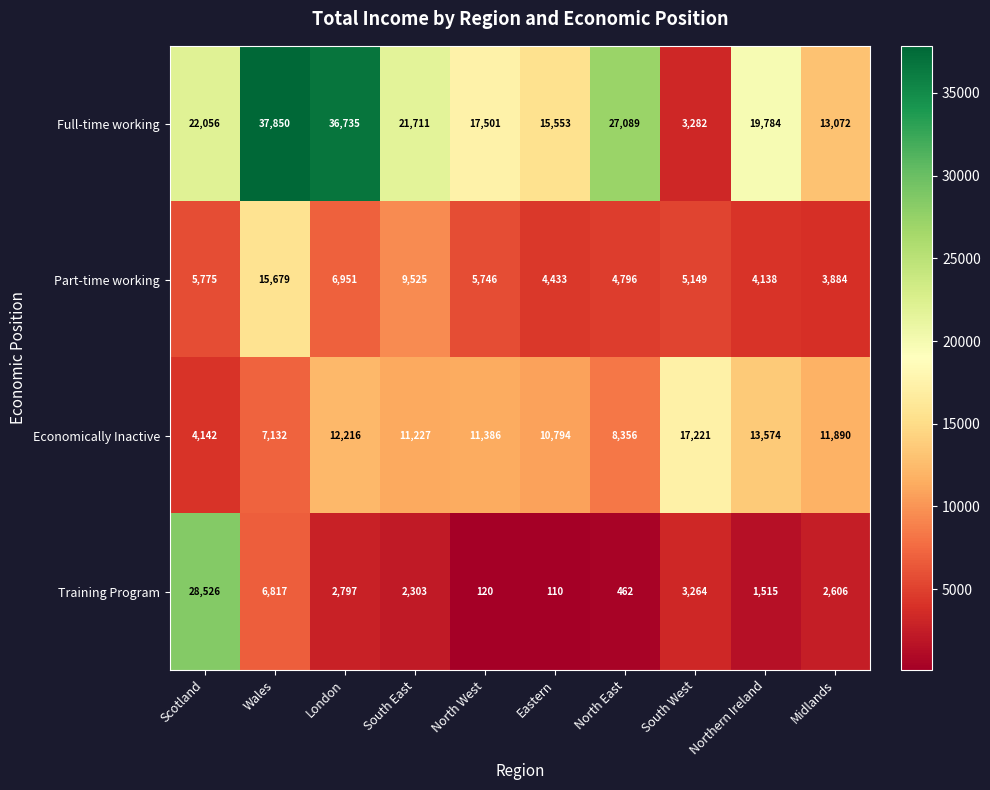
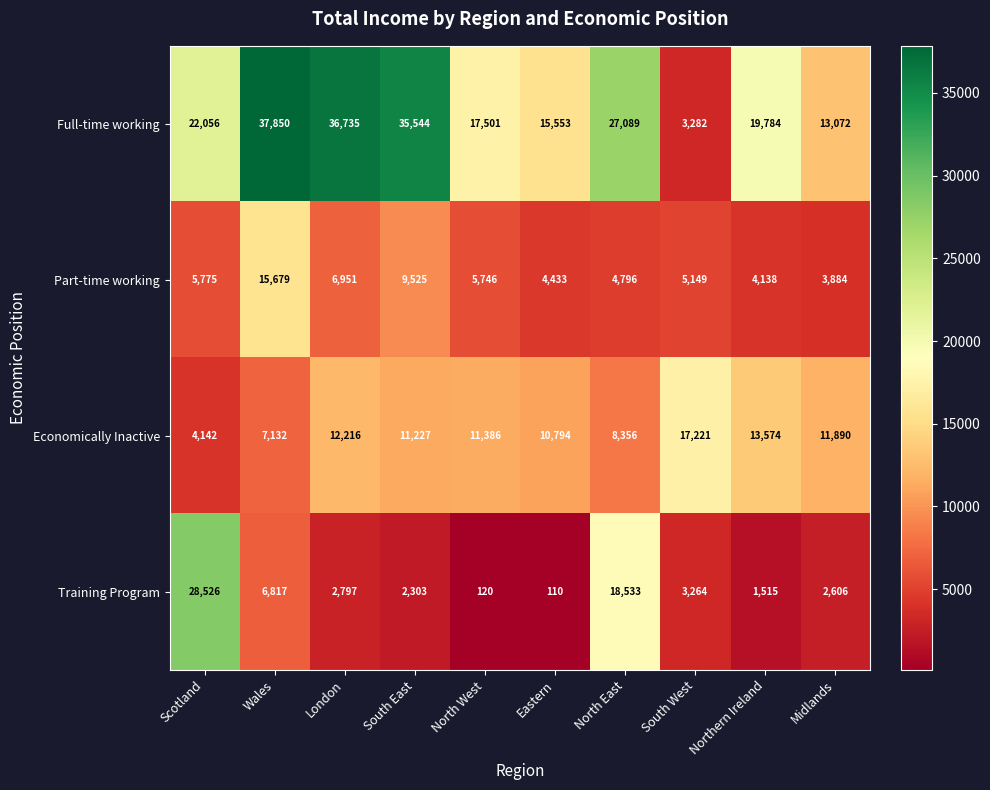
  {
    "Full-time working": {
      "Scotland": "22,056",
      "Wales": "37,850",
      "London": "36,735",
-     "South East": "21,711",
+     "South East": "35,544",
      "North West": "17,501",
      "Eastern": "15,553",
      "North East": "27,089",
      "South West": "3,282",
      "Northern Ireland": "19,784",
      "Midlands": "13,072"
    },
    "Part-time working": {
      "Scotland": "5,775",
      "Wales": "15,679",
      "London": "6,951",
      "South East": "9,525",
      "North West": "5,746",
      "Eastern": "4,433",
      "North East": "4,796",
      "South West": "5,149",
      "Northern Ireland": "4,138",
      "Midlands": "3,884"
    },
    "Economically Inactive": {
      "Scotland": "4,142",
      "Wales": "7,132",
      "London": "12,216",
      "South East": "11,227",
      "North West": "11,386",
      "Eastern": "10,794",
      "North East": "8,356",
      "South West": "17,221",
      "Northern Ireland": "13,574",
      "Midlands": "11,890"
    },
    "Training Program": {
      "Scotland": "28,526",
      "Wales": "6,817",
      "London": "2,797",
      "South East": "2,303",
      "North West": "120",
      "Eastern": "110",
-     "North East": "462",
+     "North East": "18,533",
      "South West": "3,264",
      "Northern Ireland": "1,515",
      "Midlands": "2,606"
    }
  }
